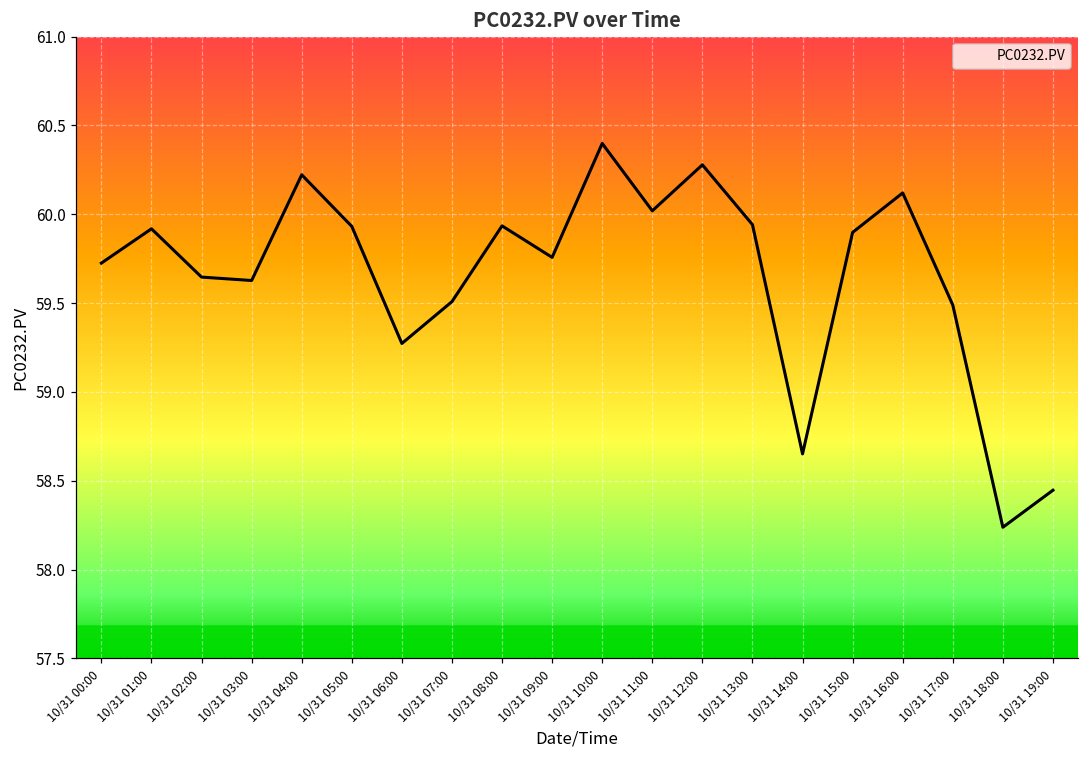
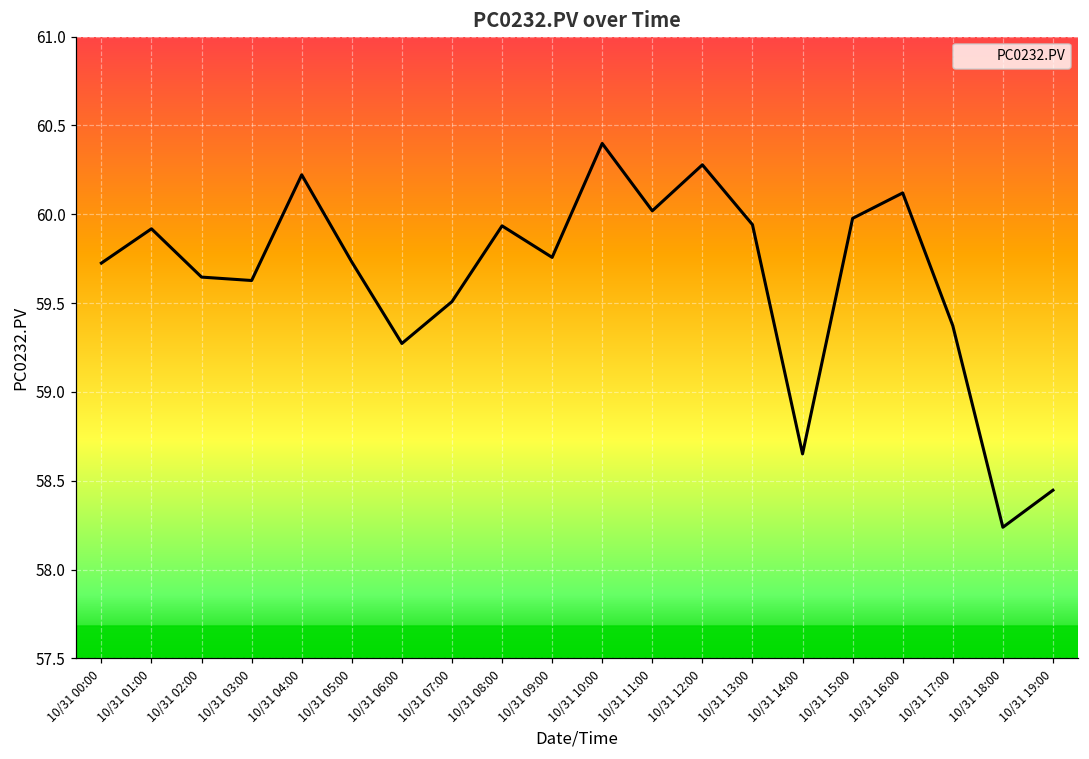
  {
    "10/31 00:00": 59.73,
    "10/31 01:00": 59.92,
    "10/31 02:00": 59.65,
    "10/31 03:00": 59.63,
    "10/31 04:00": 60.22,
-   "10/31 05:00": 59.93,
+   "10/31 05:00": 59.73,
    "10/31 06:00": 59.27,
    "10/31 07:00": 59.51,
    "10/31 08:00": 59.93,
    "10/31 09:00": 59.76,
    "10/31 10:00": 60.40,
    "10/31 11:00": 60.02,
    "10/31 12:00": 60.28,
    "10/31 13:00": 59.94,
    "10/31 14:00": 58.65,
-   "10/31 15:00": 59.90,
+   "10/31 15:00": 59.98,
    "10/31 16:00": 60.12,
-   "10/31 17:00": 59.49,
+   "10/31 17:00": 59.37,
    "10/31 18:00": 58.24,
    "10/31 19:00": 58.45
  }
